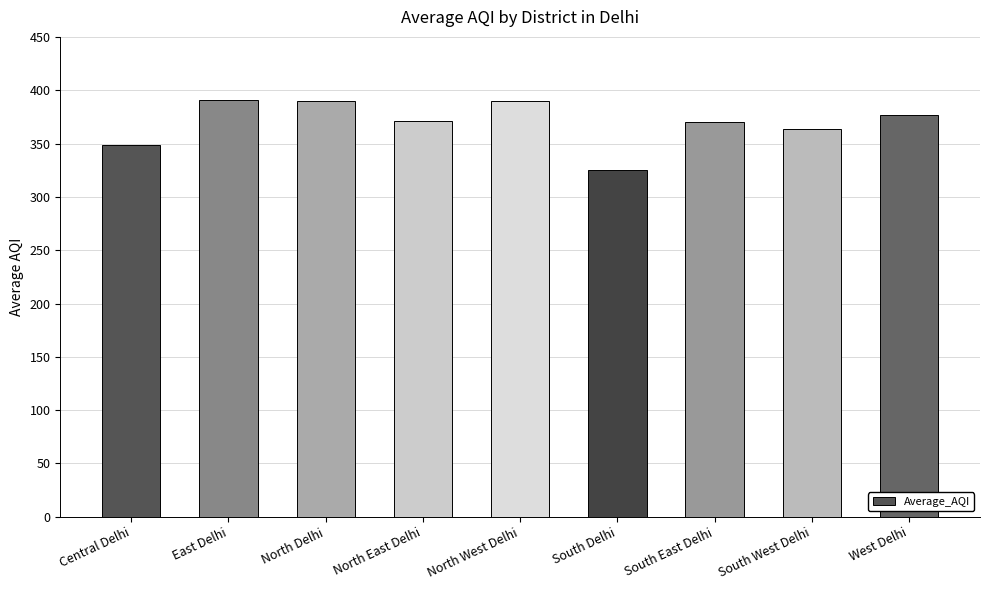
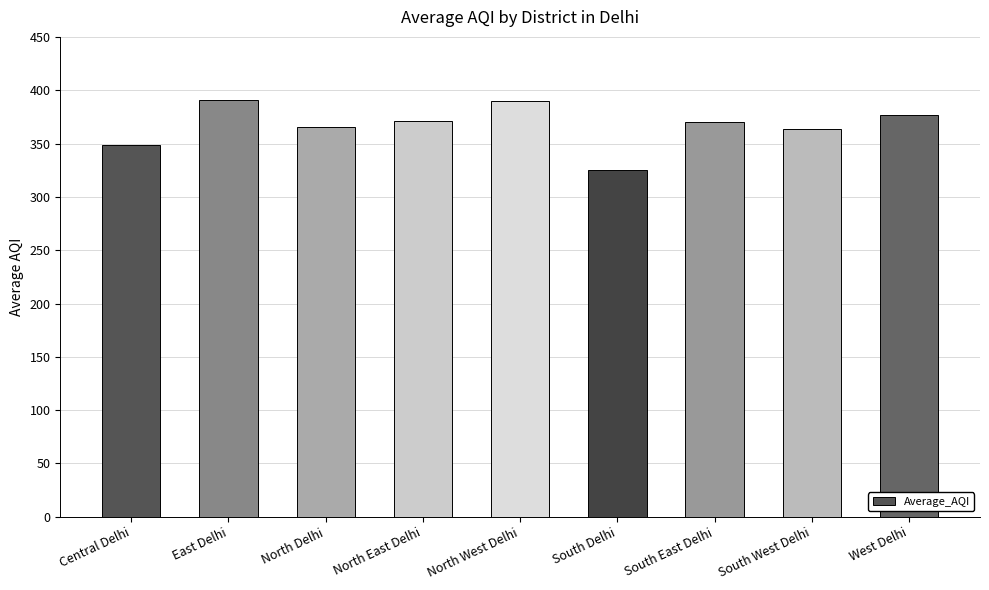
  {
    "Central Delhi": 349,
    "East Delhi": 391,
-   "North Delhi": 390,
+   "North Delhi": 365,
    "North East Delhi": 371,
    "North West Delhi": 390,
    "South Delhi": 325,
    "South East Delhi": 370,
    "South West Delhi": 364,
    "West Delhi": 377
  }
